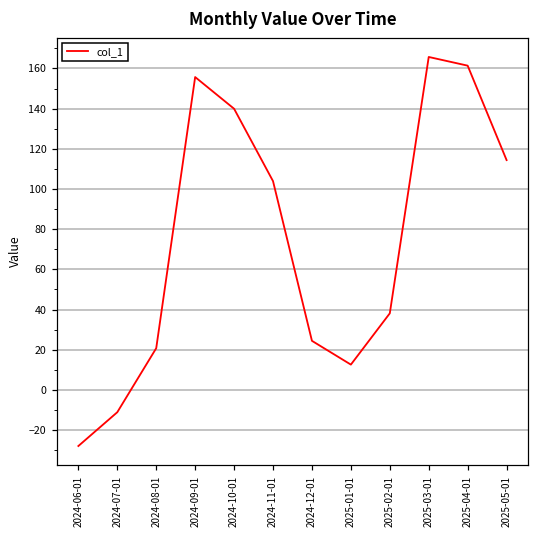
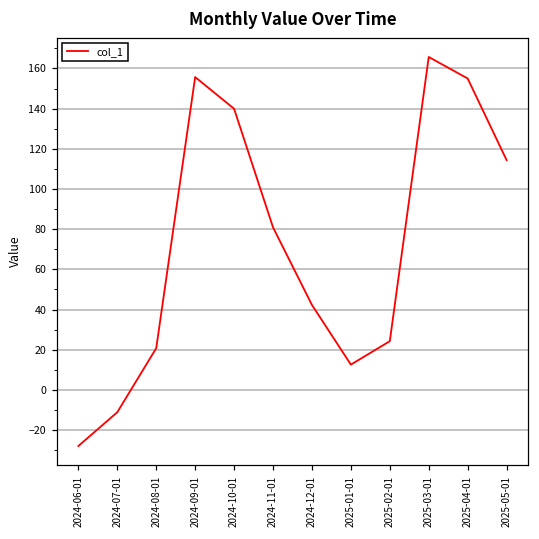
  {
    "2024-06-01": -28,
    "2024-07-01": -11,
    "2024-08-01": 21,
    "2024-09-01": 156,
    "2024-10-01": 140,
-   "2024-11-01": 104,
-   "2024-12-01": 24,
+   "2024-11-01": 81,
+   "2024-12-01": 42,
    "2025-01-01": 13,
-   "2025-02-01": 38,
+   "2025-02-01": 24,
    "2025-03-01": 166,
-   "2025-04-01": 161,
+   "2025-04-01": 155,
    "2025-05-01": 114
  }
